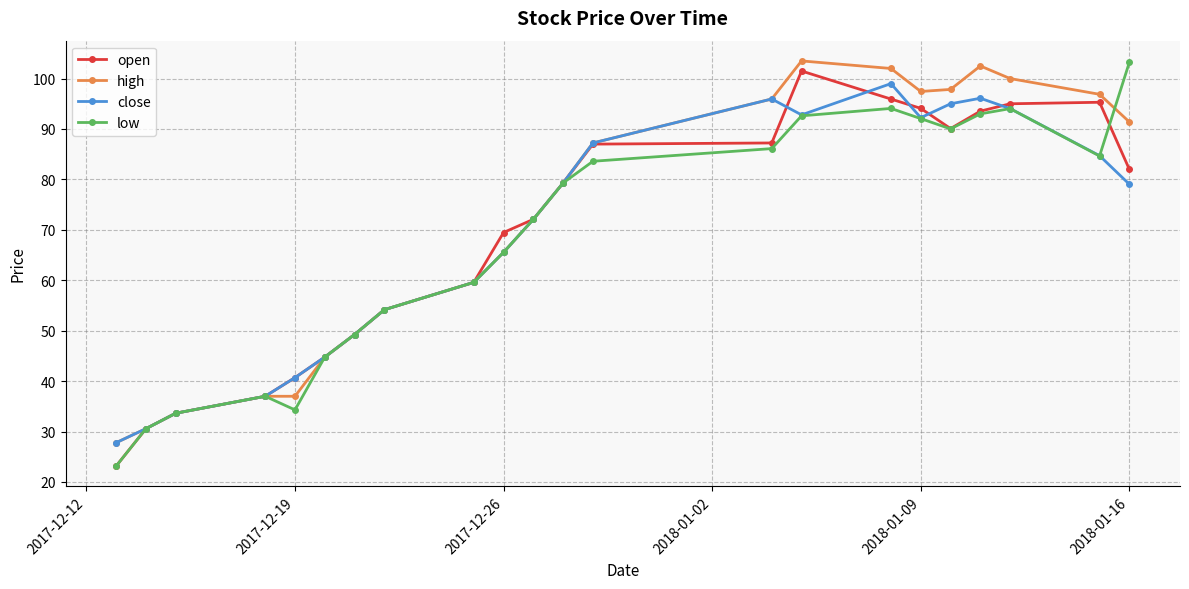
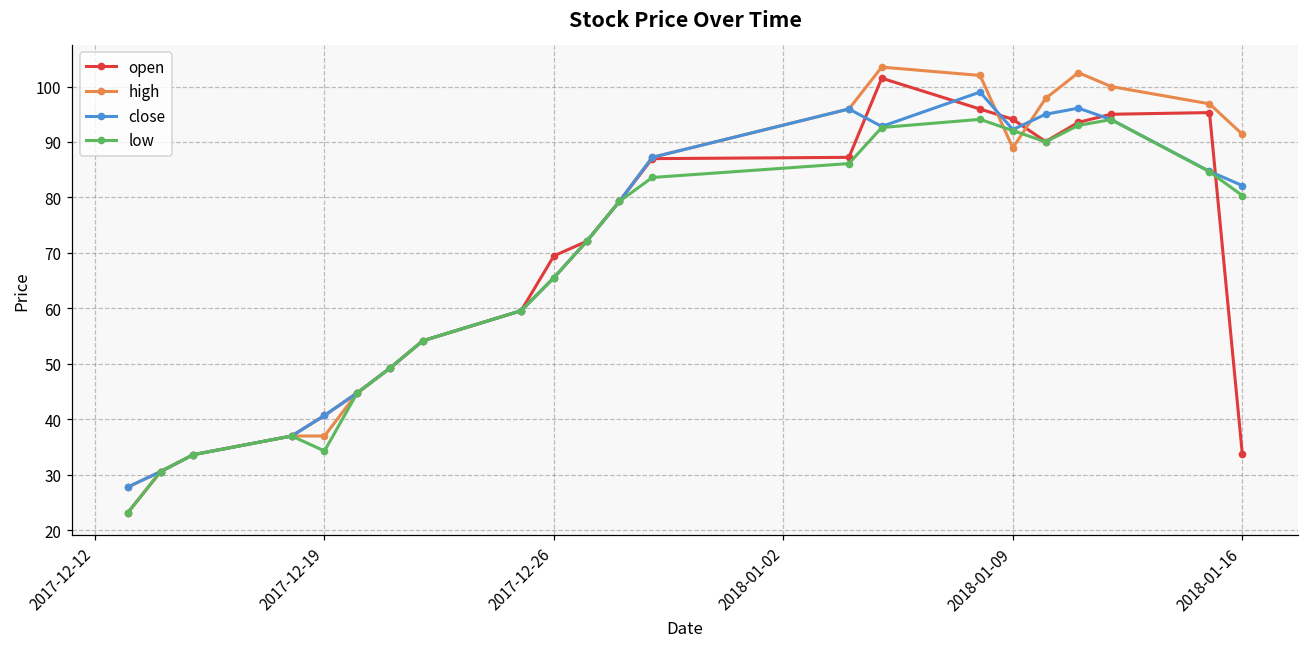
  {
    "open": {
      "2017-12-26": 69,
      "2018-01-09": 94,
-     "2018-01-16": 82
+     "2018-01-16": 34
    },
    "high": {
      "2017-12-19": 37,
-     "2018-01-09": 97,
+     "2018-01-09": 89,
      "2018-01-16": 91
    },
    "close": {
-     "2018-01-16": 79
+     "2018-01-16": 82
    },
    "low": {
      "2017-12-19": 34,
-     "2018-01-16": 103
+     "2018-01-16": 80
    }
  }
